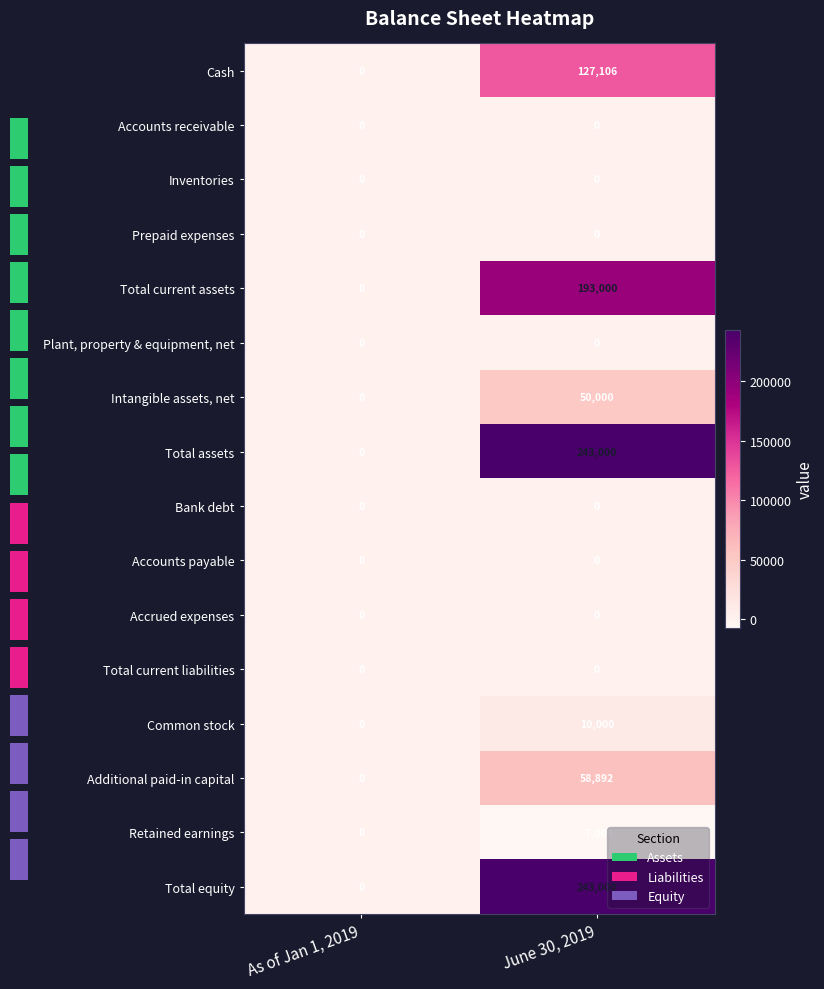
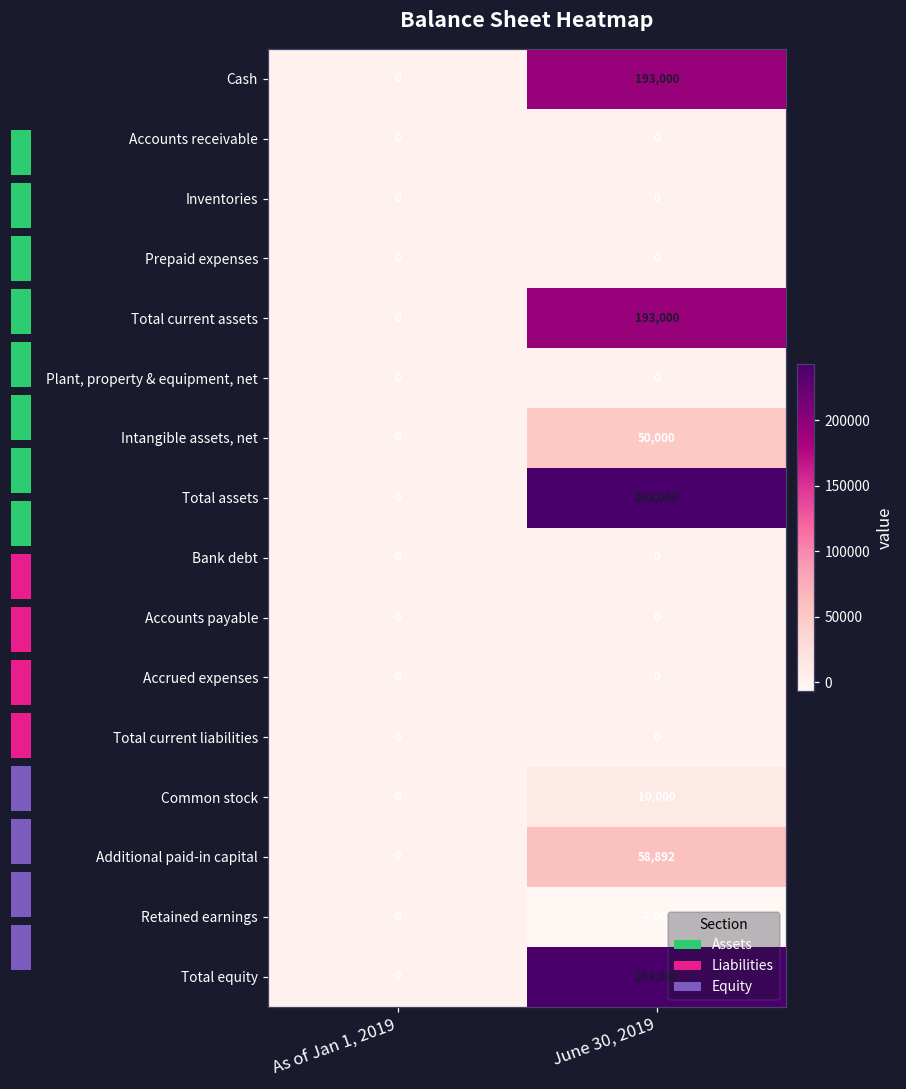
  {
    "Balance Sheet Heatmap": {
      "Cash": {
-       "June 30, 2019": "127,106"
+       "June 30, 2019": "193,000"
      },
      "Total current assets": {
        "June 30, 2019": "193,000"
      },
      "Intangible assets, net": {
        "June 30, 2019": "50,000"
      },
      "Total assets": {
        "June 30, 2019": "243,000"
      },
      "Additional paid-in capital": {
        "June 30, 2019": "58,892"
      }
    }
  }
